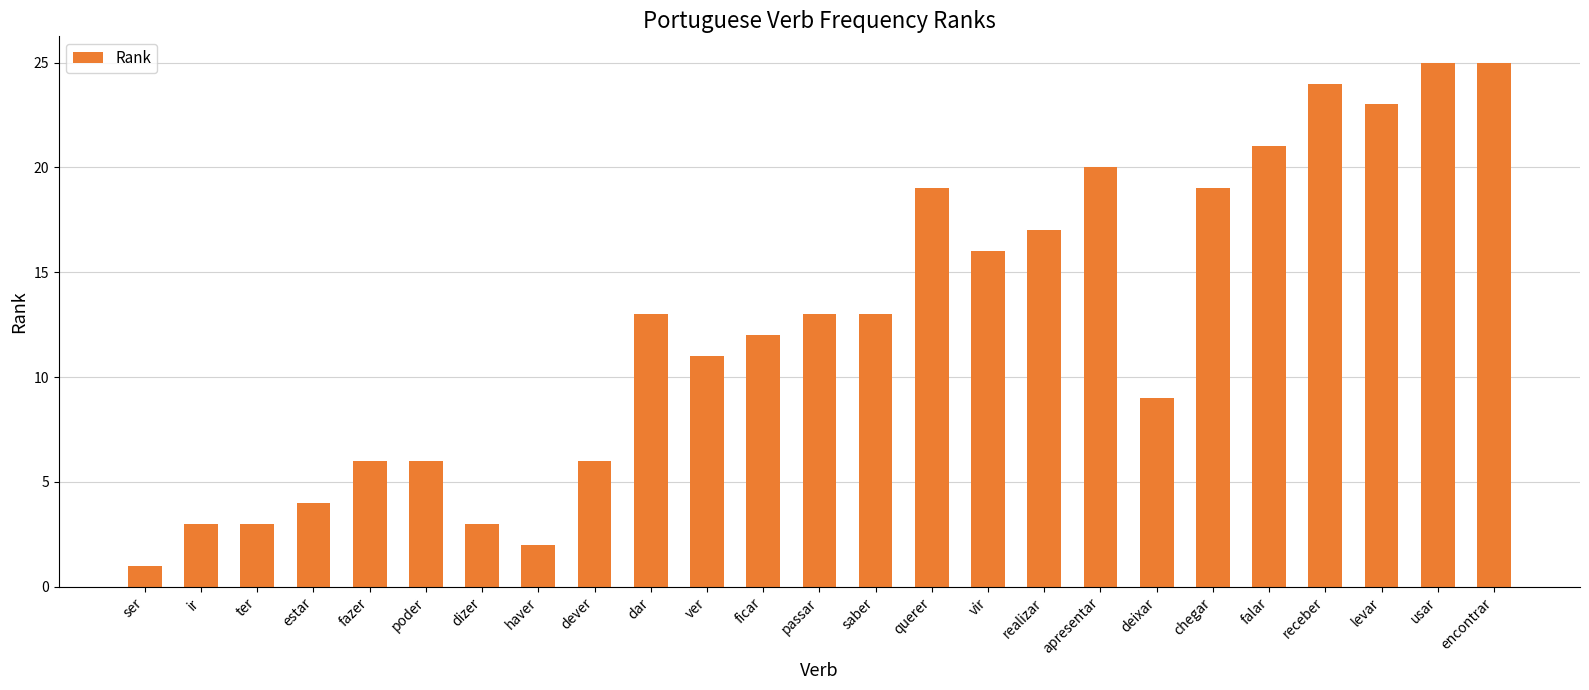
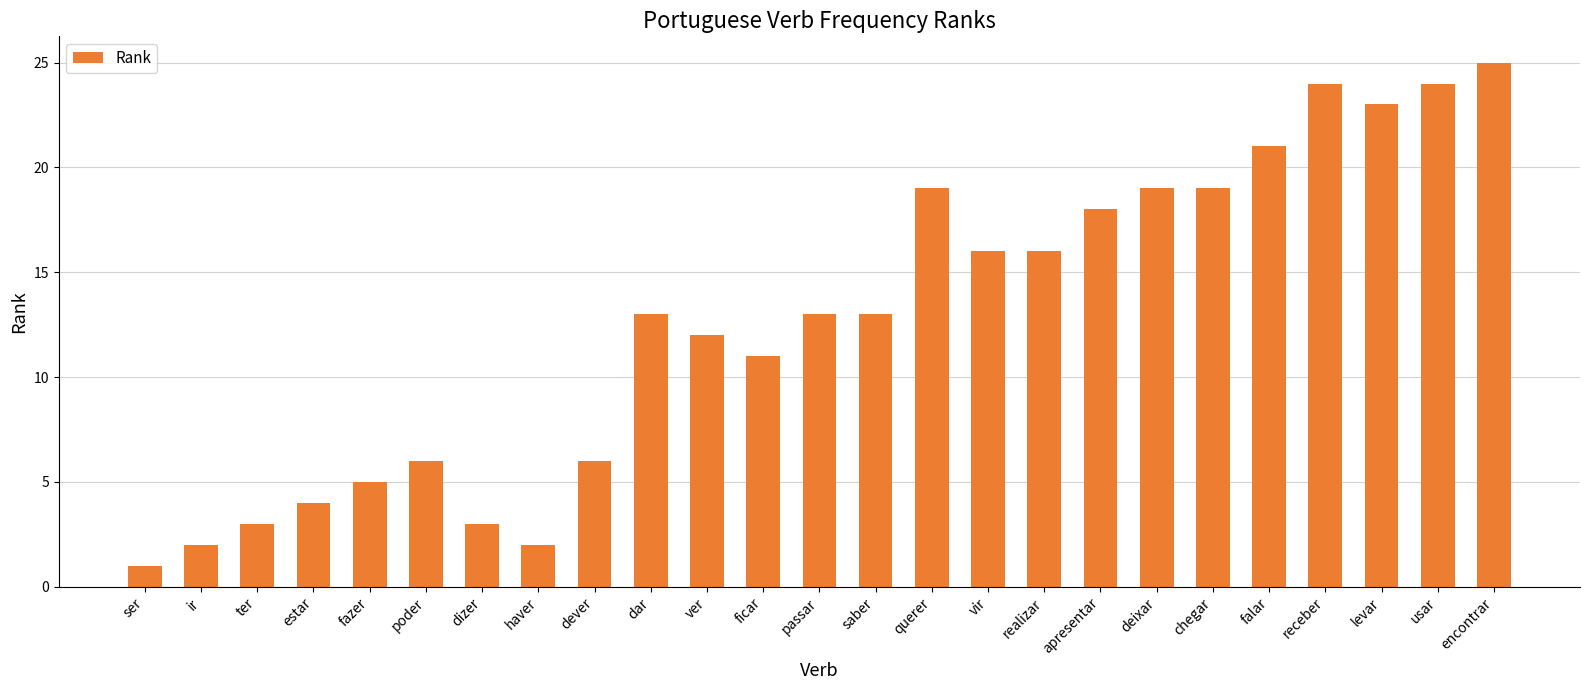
  {
    "ser": 1,
-   "ir": 3,
+   "ir": 2,
    "ter": 3,
    "estar": 4,
-   "fazer": 6,
+   "fazer": 5,
    "poder": 6,
    "dizer": 3,
    "haver": 2,
    "dever": 6,
    "dar": 13,
-   "ver": 11,
-   "ficar": 12,
+   "ver": 12,
+   "ficar": 11,
    "passar": 13,
    "saber": 13,
    "querer": 19,
    "vir": 16,
-   "realizar": 17,
-   "apresentar": 20,
-   "deixar": 9,
+   "realizar": 16,
+   "apresentar": 18,
+   "deixar": 19,
    "chegar": 19,
    "falar": 21,
    "receber": 24,
    "levar": 23,
-   "usar": 25,
+   "usar": 24,
    "encontrar": 25
  }
